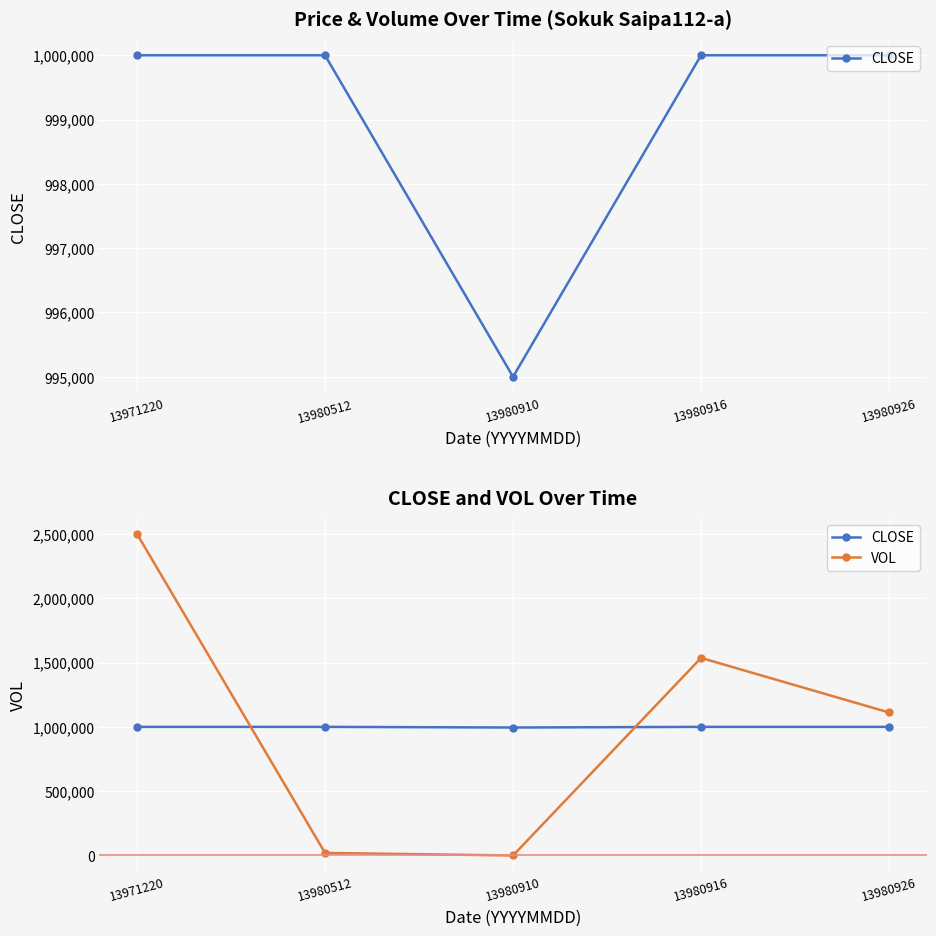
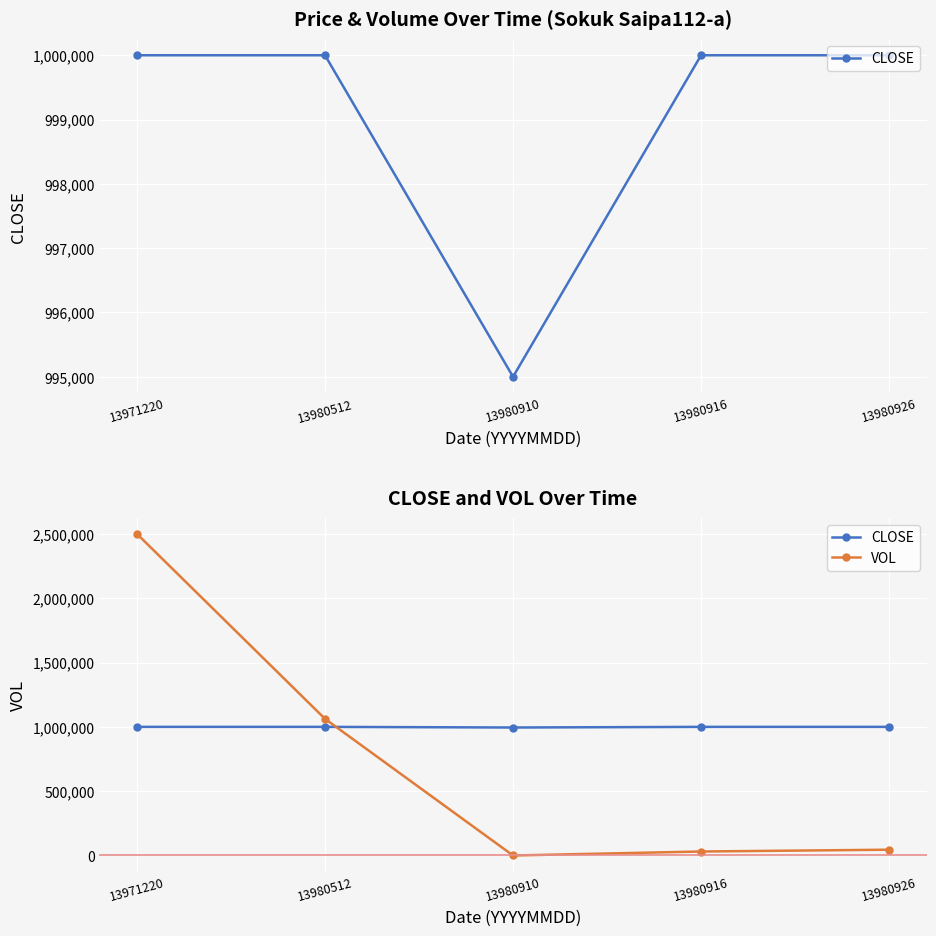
  {
    "Price & Volume Over Time (Sokuk Saipa112-a)": {
      "13971220": "1,000,000",
      "13980512": "1,000,000",
      "13980910": "995,000",
      "13980916": "1,000,000"
    },
    "CLOSE and VOL Over Time": {
      "CLOSE": {
        "13971220": "1,000,000",
        "13980512": "1,000,000",
        "13980910": "1,000,000",
        "13980916": "1,000,000",
        "13980926": "1,000,000"
      },
      "VOL": {
        "13971220": "2,500,000",
-       "13980512": "20,000",
+       "13980512": "1,060,000",
        "13980910": "0",
-       "13980916": "1,540,000",
-       "13980926": "1,110,000"
+       "13980916": "30,000",
+       "13980926": "50,000"
      }
    }
  }
